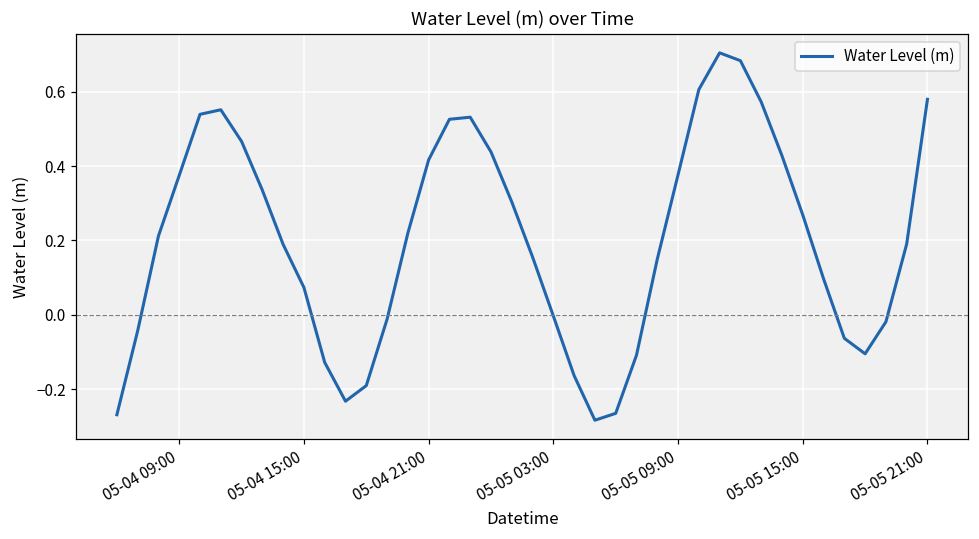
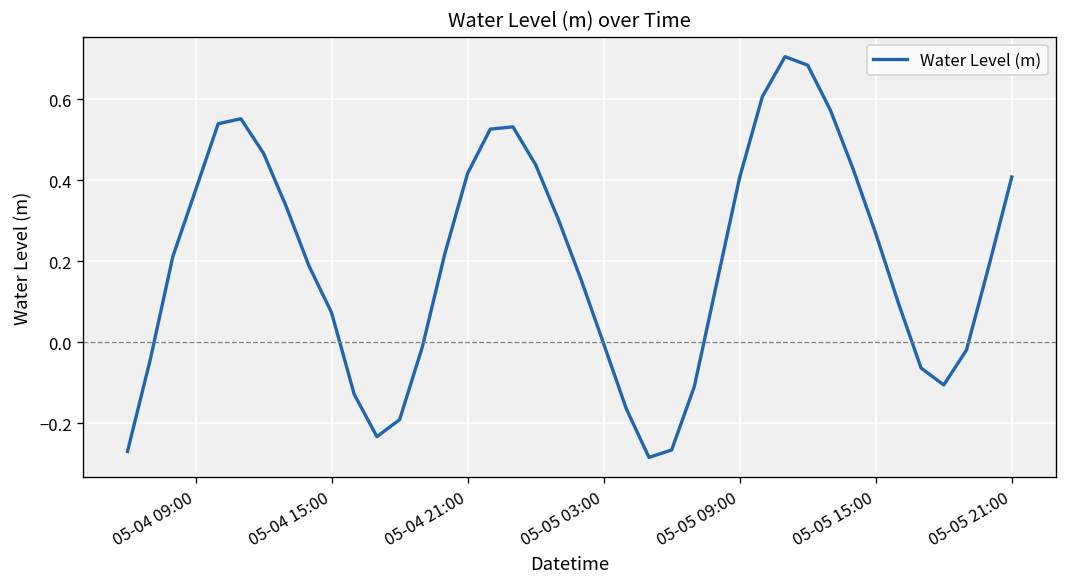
  {
    "05-04 09:00": 0.38,
    "05-04 15:00": 0.07,
    "05-04 21:00": 0.42,
    "05-05 03:00": 0.00,
-   "05-05 09:00": 0.38,
+   "05-05 09:00": 0.41,
    "05-05 15:00": 0.27,
-   "05-05 21:00": 0.58
+   "05-05 21:00": 0.41
  }
